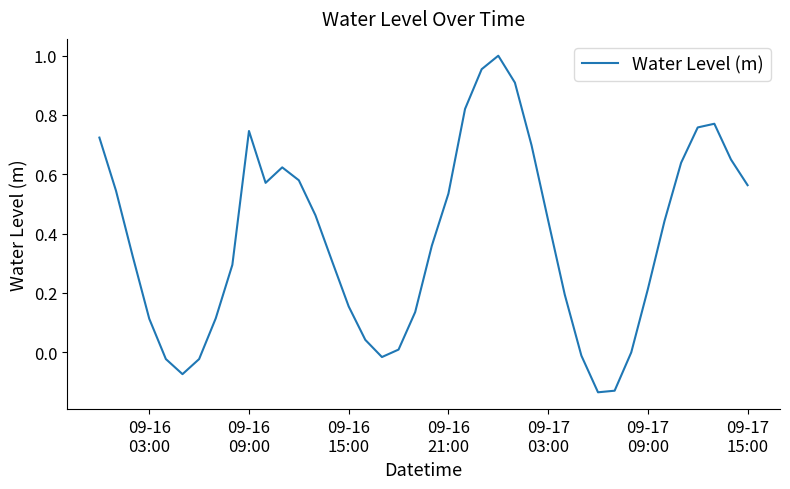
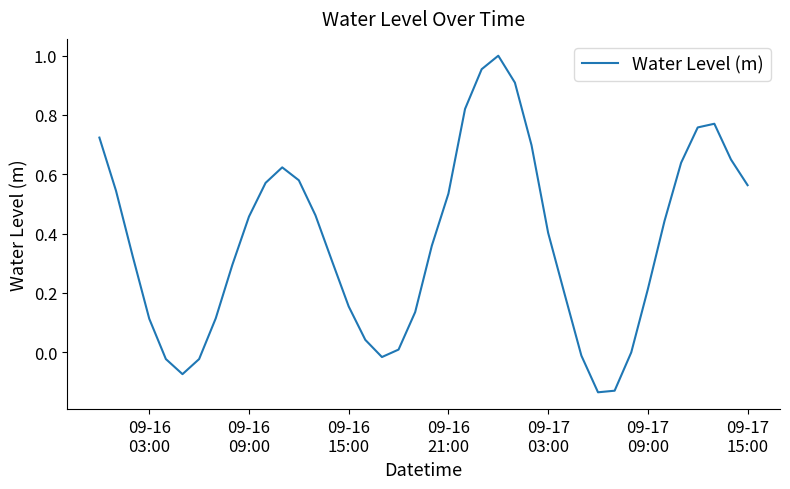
  {
    "09-16 03:00": 0.11,
-   "09-16 09:00": 0.75,
+   "09-16 09:00": 0.46,
    "09-16 15:00": 0.15,
    "09-16 21:00": 0.53,
-   "09-17 03:00": 0.44,
+   "09-17 03:00": 0.40,
    "09-17 09:00": 0.21,
    "09-17 15:00": 0.56
  }
